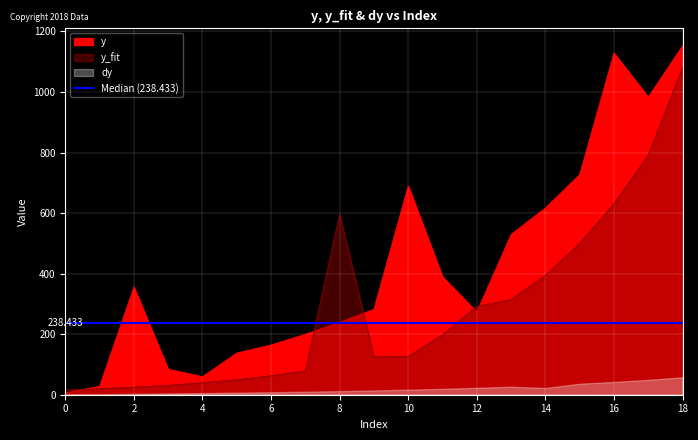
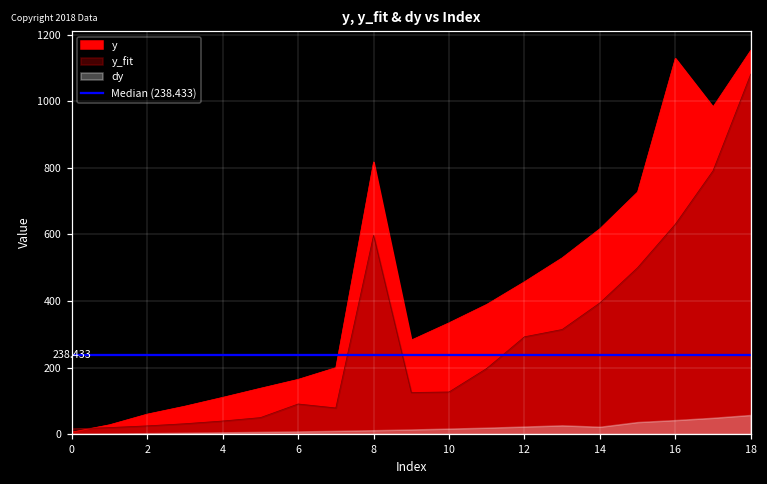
  {
    "y": {
-     "2": 360,
-     "4": 60,
+     "2": 60,
+     "4": 110,
      "6": 160,
-     "8": 240,
-     "10": 690,
-     "12": 270,
+     "8": 820,
+     "10": 330,
+     "12": 460,
      "14": 620,
      "16": 1130,
      "18": 1150
    },
    "y_fit": {
      "0": 20,
      "2": 20,
      "4": 40,
-     "6": 60,
+     "6": 90,
      "8": 600,
      "10": 130,
      "12": 290,
      "14": 390,
      "16": 630,
      "18": 1080
    },
    "dy": {
      "8": 10,
      "10": 20,
      "12": 20,
      "14": 20,
      "16": 40,
      "18": 60
    }
  }
